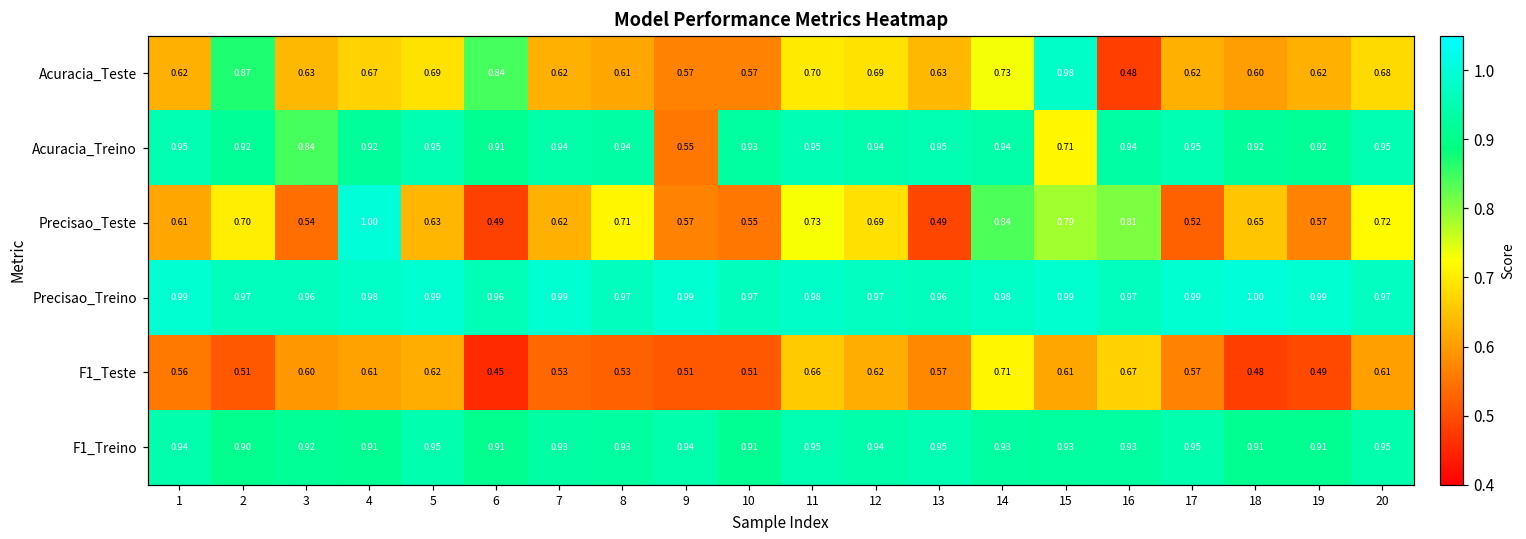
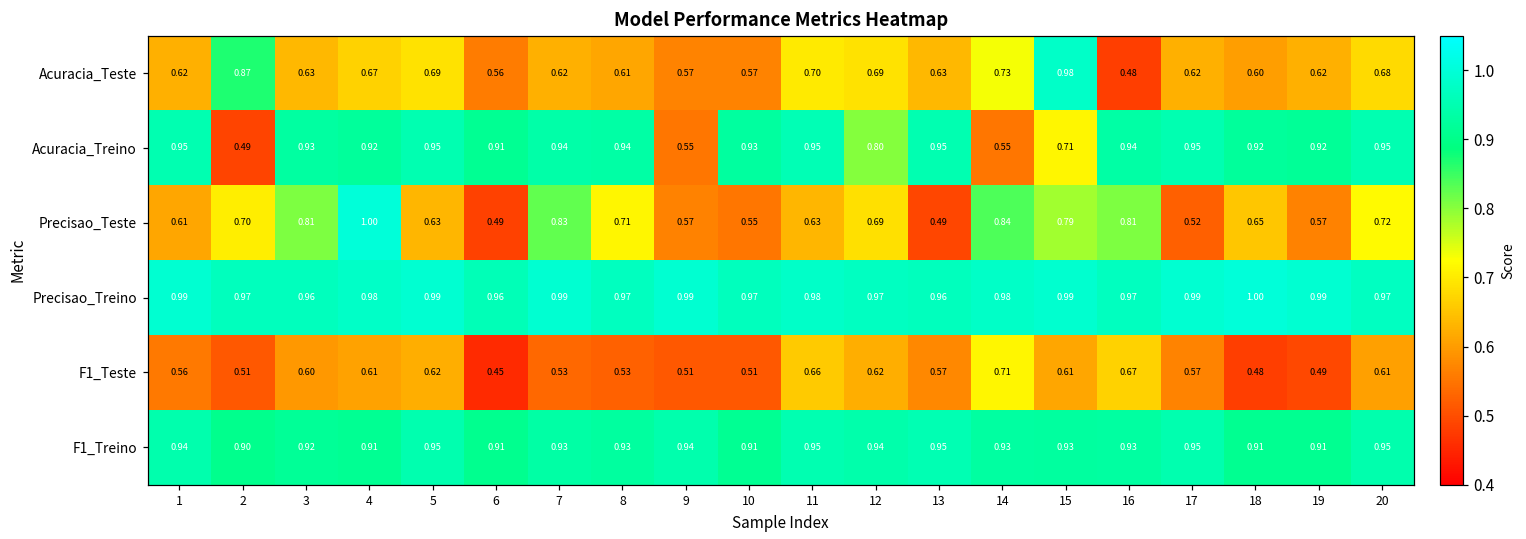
  {
    "Acuracia_Teste": {
      "1": 0.62,
      "2": 0.87,
      "3": 0.63,
      "4": 0.67,
      "5": 0.69,
-     "6": 0.84,
+     "6": 0.56,
      "7": 0.62,
      "8": 0.61,
      "9": 0.57,
      "10": 0.57,
      "11": 0.70,
      "12": 0.69,
      "13": 0.63,
      "14": 0.73,
      "15": 0.98,
      "16": 0.48,
      "17": 0.62,
      "18": 0.60,
      "19": 0.62,
      "20": 0.68
    },
    "Acuracia_Treino": {
      "1": 0.95,
-     "2": 0.92,
-     "3": 0.84,
+     "2": 0.49,
+     "3": 0.93,
      "4": 0.92,
      "5": 0.95,
      "6": 0.91,
      "7": 0.94,
      "8": 0.94,
      "9": 0.55,
      "10": 0.93,
      "11": 0.95,
-     "12": 0.94,
+     "12": 0.80,
      "13": 0.95,
-     "14": 0.94,
+     "14": 0.55,
      "15": 0.71,
      "16": 0.94,
      "17": 0.95,
      "18": 0.92,
      "19": 0.92,
      "20": 0.95
    },
    "Precisao_Teste": {
      "1": 0.61,
      "2": 0.70,
-     "3": 0.54,
+     "3": 0.81,
      "4": 1.00,
      "5": 0.63,
      "6": 0.49,
-     "7": 0.62,
+     "7": 0.83,
      "8": 0.71,
      "9": 0.57,
      "10": 0.55,
-     "11": 0.73,
+     "11": 0.63,
      "12": 0.69,
      "13": 0.49,
      "14": 0.84,
      "15": 0.79,
      "16": 0.81,
      "17": 0.52,
      "18": 0.65,
      "19": 0.57,
      "20": 0.72
    },
    "Precisao_Treino": {
      "1": 0.99,
      "2": 0.97,
      "3": 0.96,
      "4": 0.98,
      "5": 0.99,
      "6": 0.96,
      "7": 0.99,
      "8": 0.97,
      "9": 0.99,
      "10": 0.97,
      "11": 0.98,
      "12": 0.97,
      "13": 0.96,
      "14": 0.98,
      "15": 0.99,
      "16": 0.97,
      "17": 0.99,
      "18": 1.00,
      "19": 0.99,
      "20": 0.97
    },
    "F1_Teste": {
      "1": 0.56,
      "2": 0.51,
      "3": 0.60,
      "4": 0.61,
      "5": 0.62,
      "6": 0.45,
      "7": 0.53,
      "8": 0.53,
      "9": 0.51,
      "10": 0.51,
      "11": 0.66,
      "12": 0.62,
      "13": 0.57,
      "14": 0.71,
      "15": 0.61,
      "16": 0.67,
      "17": 0.57,
      "18": 0.48,
      "19": 0.49,
      "20": 0.61
    },
    "F1_Treino": {
      "1": 0.94,
      "2": 0.90,
      "3": 0.92,
      "4": 0.91,
      "5": 0.95,
      "6": 0.91,
      "7": 0.93,
      "8": 0.93,
      "9": 0.94,
      "10": 0.91,
      "11": 0.95,
      "12": 0.94,
      "13": 0.95,
      "14": 0.93,
      "15": 0.93,
      "16": 0.93,
      "17": 0.95,
      "18": 0.91,
      "19": 0.91,
      "20": 0.95
    }
  }
